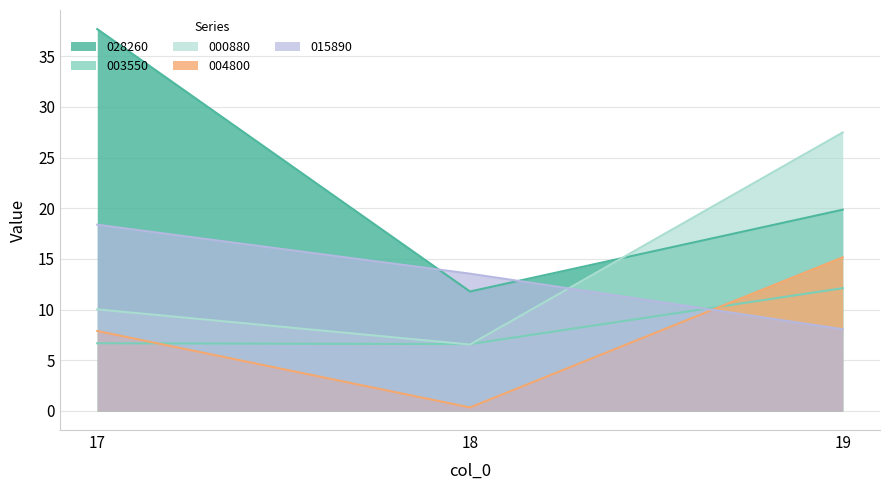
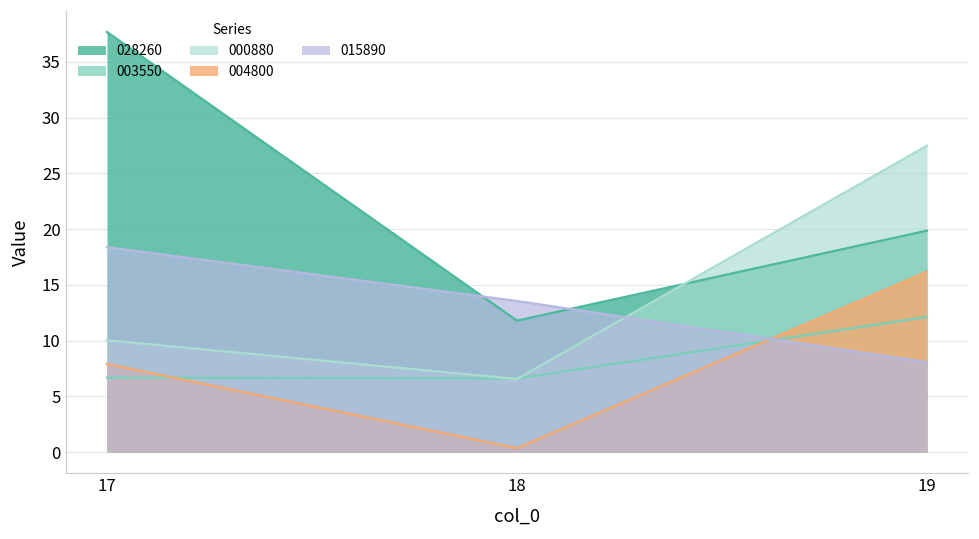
  {
    "004800": {
      "17": 7.9,
      "18": 0.3,
-     "19": 15.2
+     "19": 16.2
    }
  }
